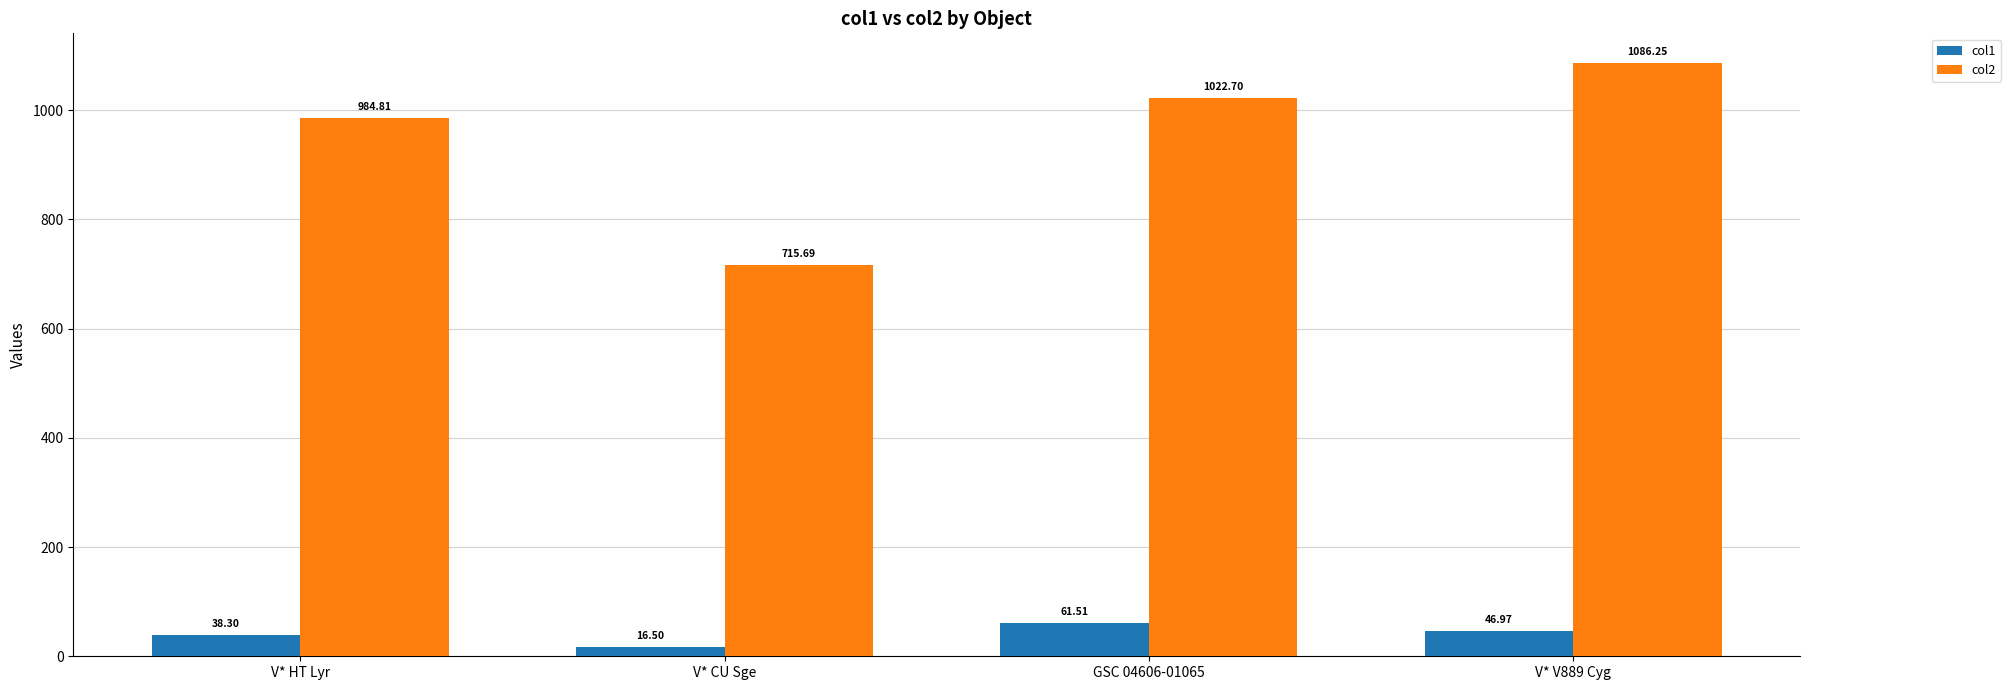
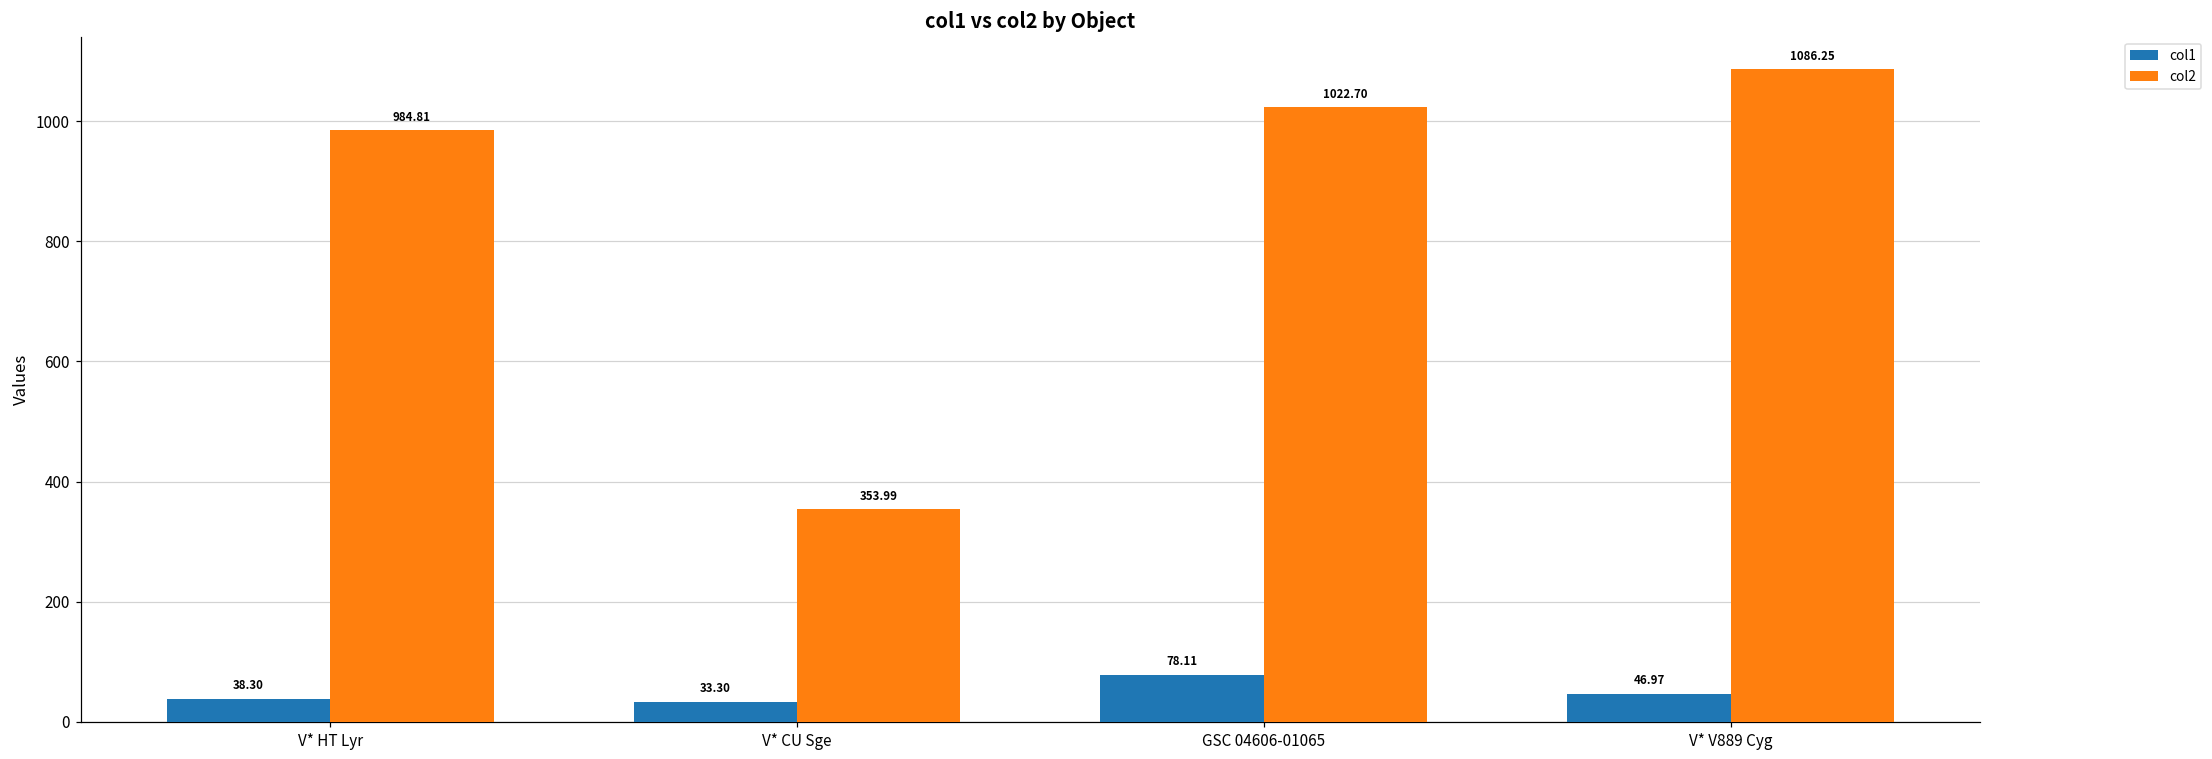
  {
    "col1": {
      "V* HT Lyr": 38.30,
-     "V* CU Sge": 16.50,
-     "GSC 04606-01065": 61.51,
+     "V* CU Sge": 33.30,
+     "GSC 04606-01065": 78.11,
      "V* V889 Cyg": 46.97
    },
    "col2": {
      "V* HT Lyr": 984.81,
-     "V* CU Sge": 715.69,
+     "V* CU Sge": 353.99,
      "GSC 04606-01065": 1022.70,
      "V* V889 Cyg": 1086.25
    }
  }
